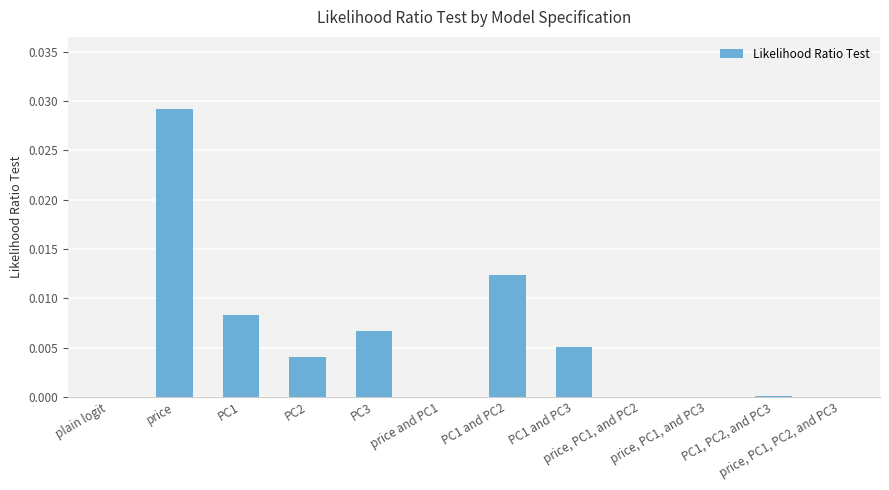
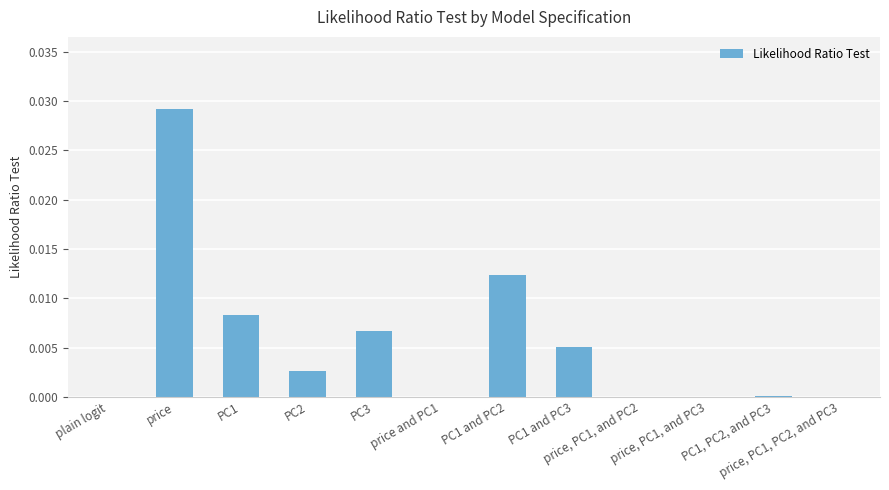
  {
    "plain logit": 0.000,
    "price": 0.029,
    "PC1": 0.008,
-   "PC2": 0.004,
+   "PC2": 0.003,
    "PC3": 0.007,
    "PC1 and PC2": 0.012,
    "PC1 and PC3": 0.005
  }
